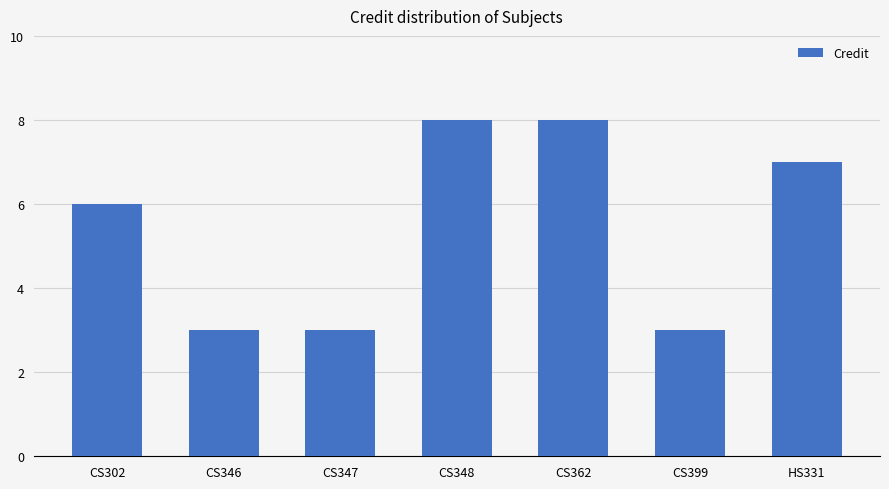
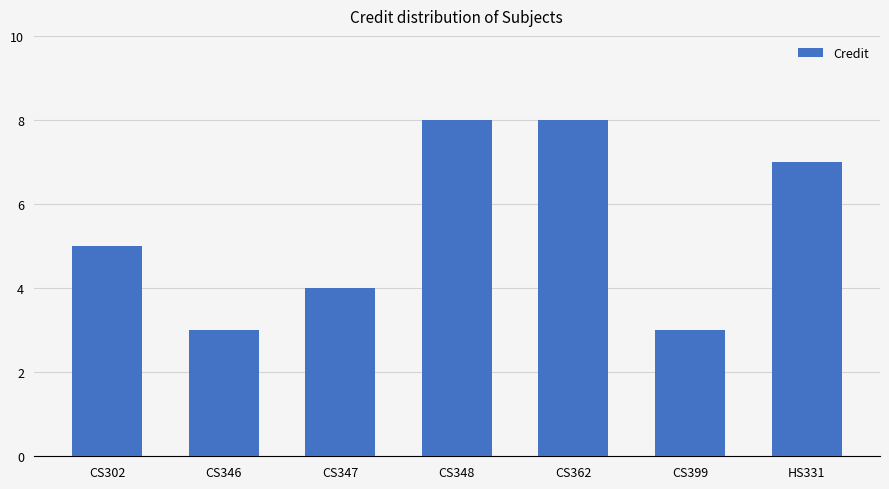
  {
-   "CS302": 6,
+   "CS302": 5,
    "CS346": 3,
-   "CS347": 3,
+   "CS347": 4,
    "CS348": 8,
    "CS362": 8,
    "CS399": 3,
    "HS331": 7
  }
